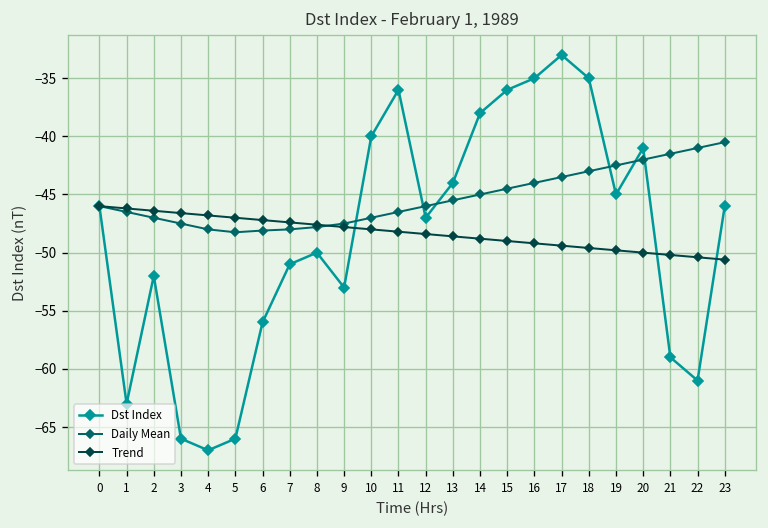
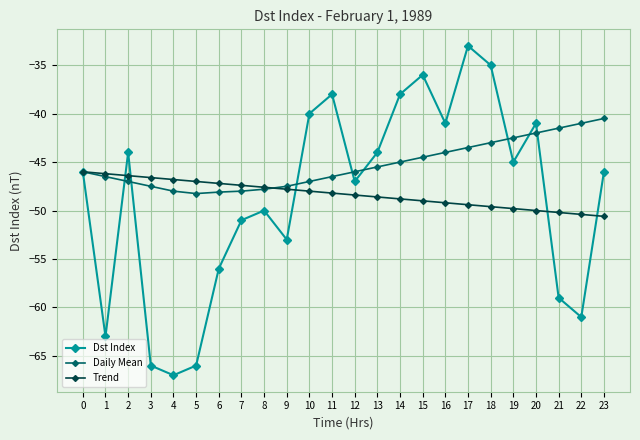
  {
    "Dst Index": {
      "1": -63,
-     "2": -52,
+     "2": -44,
      "3": -66,
      "4": -67,
      "5": -66,
      "6": -56,
      "7": -51,
      "8": -50,
      "9": -53,
      "10": -40,
-     "11": -36,
+     "11": -38,
      "12": -47,
      "13": -44,
      "14": -38,
      "15": -36,
-     "16": -35,
+     "16": -41,
      "17": -33,
      "18": -35,
      "19": -45,
      "20": -41,
      "21": -59,
      "22": -61,
      "23": -46
    }
  }
